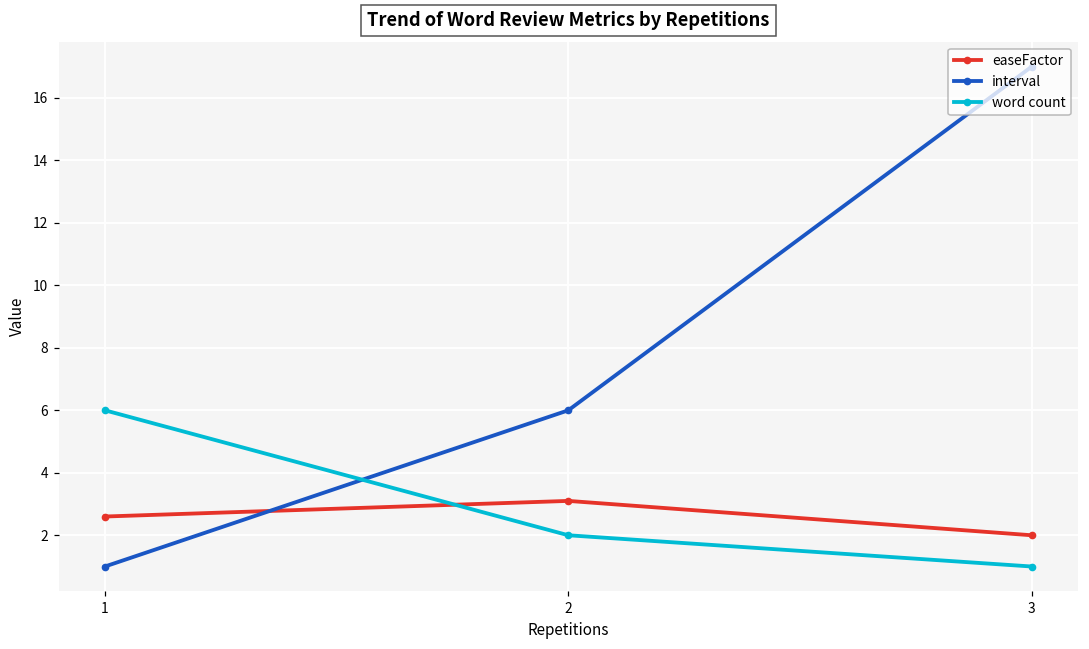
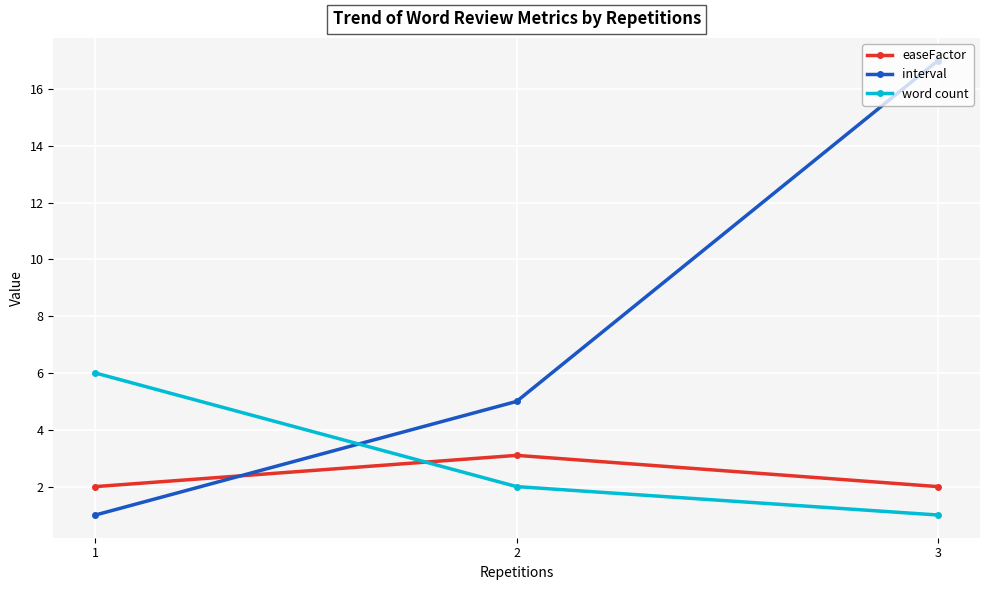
  {
    "easeFactor": {
-     "1": 2.6,
+     "1": 2.0,
      "2": 3.1,
      "3": 2.0
    },
    "interval": {
      "1": 1,
-     "2": 6
+     "2": 5
    },
    "word count": {
      "1": 6.0,
      "2": 2.0,
      "3": 1.0
    }
  }
